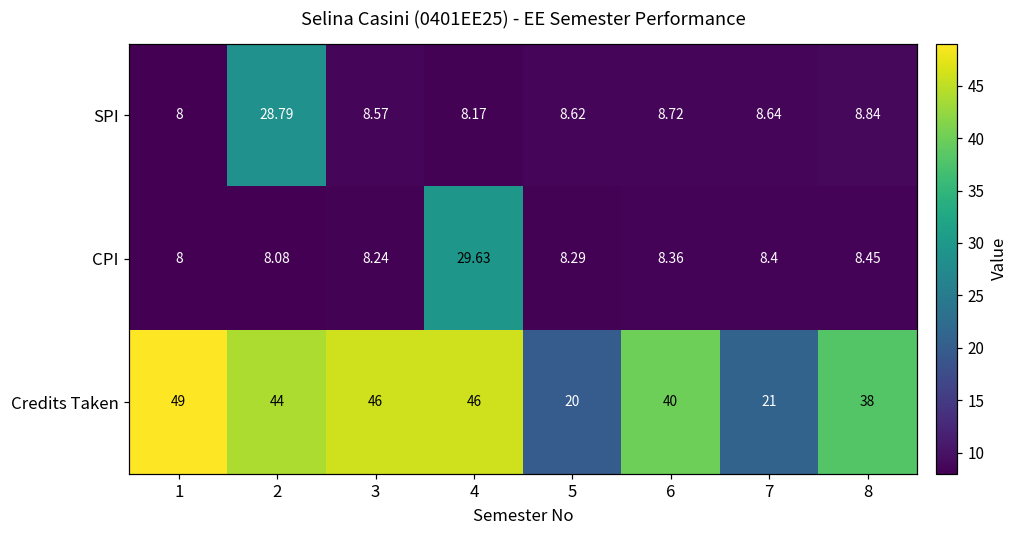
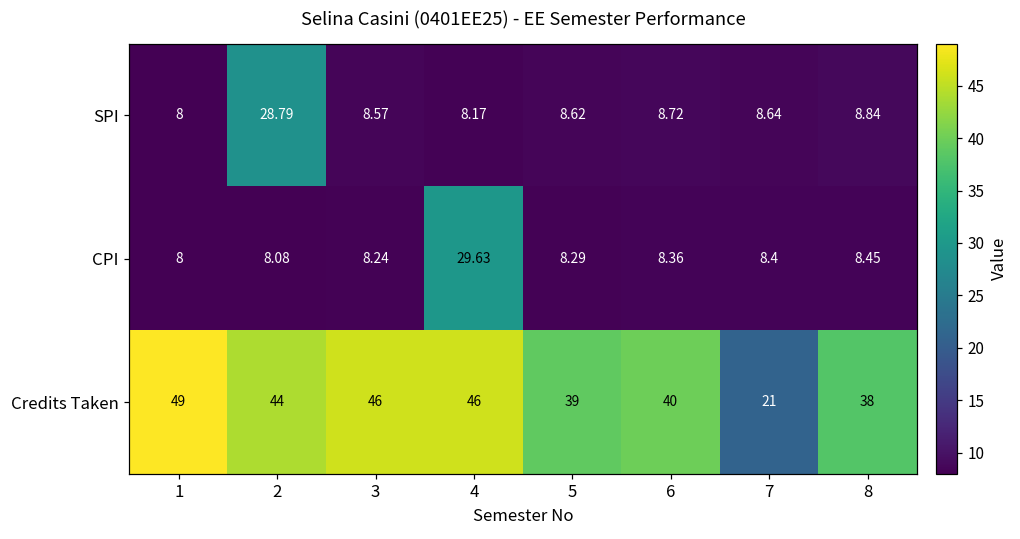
  {
    "SPI": {
      "1": 8,
      "2": 28.79,
      "3": 8.57,
      "4": 8.17,
      "5": 8.62,
      "6": 8.72,
      "7": 8.64,
      "8": 8.84
    },
    "CPI": {
      "1": 8,
      "2": 8.08,
      "3": 8.24,
      "4": 29.63,
      "5": 8.29,
      "6": 8.36,
      "7": 8.4,
      "8": 8.45
    },
    "Credits Taken": {
      "1": 49,
      "2": 44,
      "3": 46,
      "4": 46,
-     "5": 20,
+     "5": 39,
      "6": 40,
      "7": 21,
      "8": 38
    }
  }
